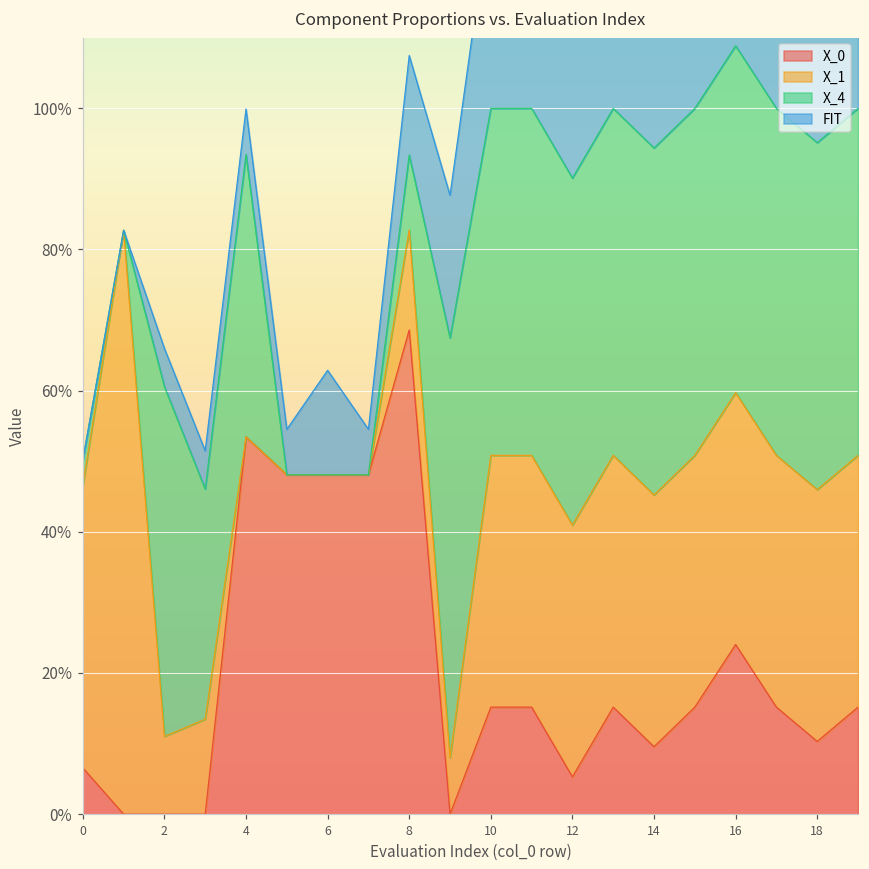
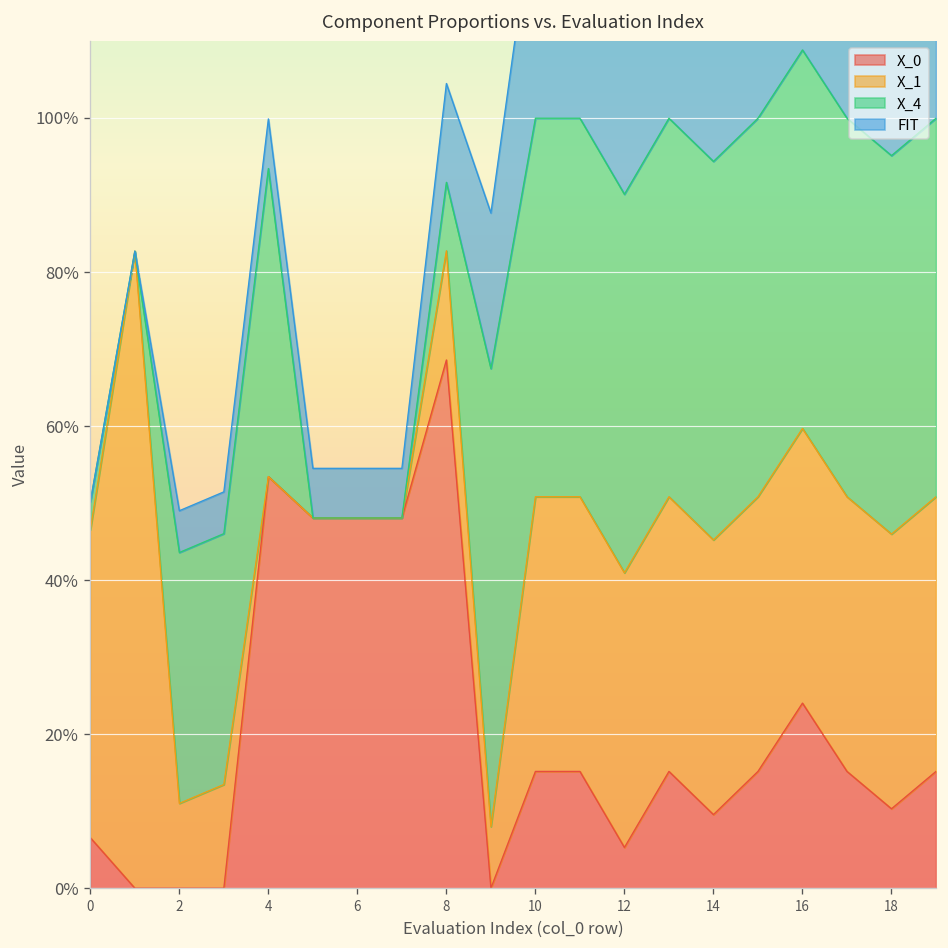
  {
    "X_0": {
      "0": "7%",
      "2": "0%",
      "8": "69%",
      "10": "15%",
      "12": "5%",
      "14": "10%",
      "16": "24%",
      "18": "10%"
    },
    "X_1": {
      "0": "40%",
      "2": "11%",
      "8": "14%",
      "10": "36%",
      "12": "36%",
      "14": "36%",
      "16": "36%",
      "18": "36%"
    },
    "X_4": {
-     "2": "50%",
+     "2": "33%",
      "4": "40%",
-     "8": "11%",
+     "8": "9%",
      "10": "49%",
      "12": "49%",
      "14": "49%",
      "16": "49%",
      "18": "49%"
    },
    "FIT": {
      "2": "5%",
      "4": "6%",
-     "6": "15%",
-     "8": "14%"
+     "6": "6%",
+     "8": "13%"
    }
  }
